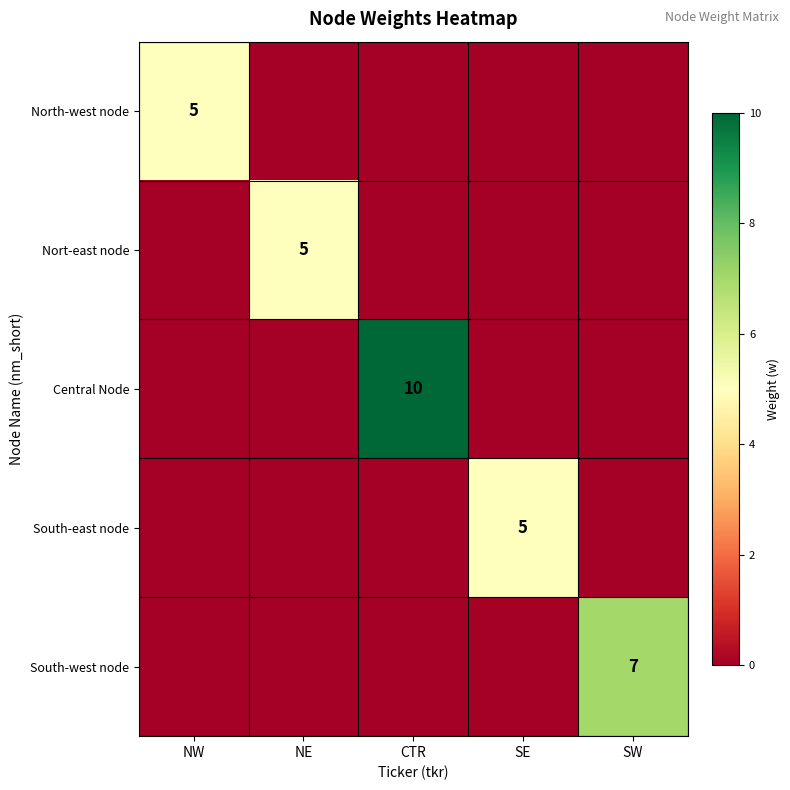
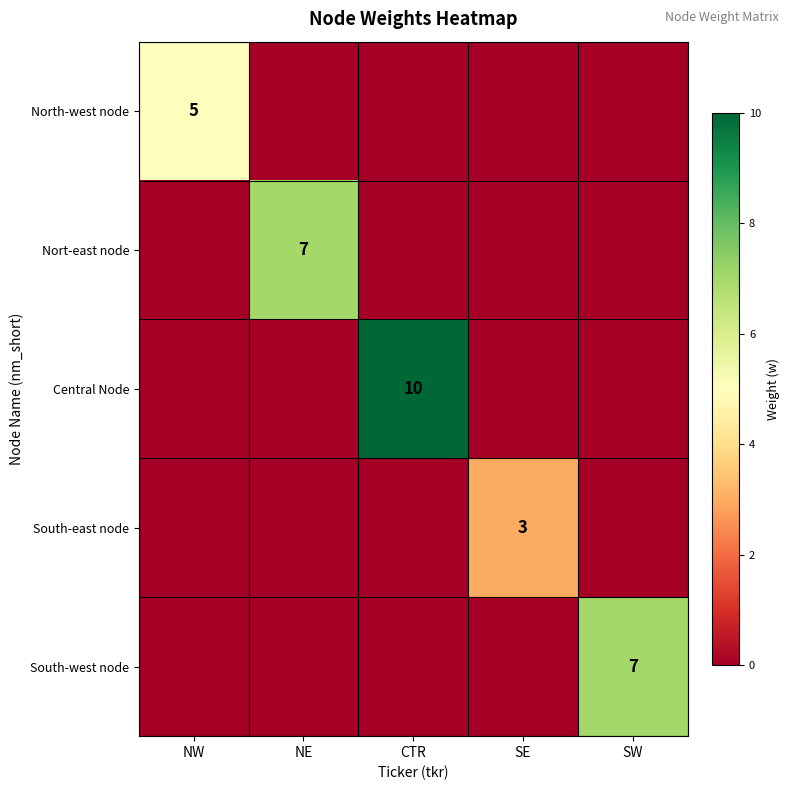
  {
    "North-west node": {
      "NW": 5
    },
    "Nort-east node": {
-     "NE": 5
+     "NE": 7
    },
    "Central Node": {
      "CTR": 10
    },
    "South-east node": {
-     "SE": 5
+     "SE": 3
    },
    "South-west node": {
      "SW": 7
    }
  }
